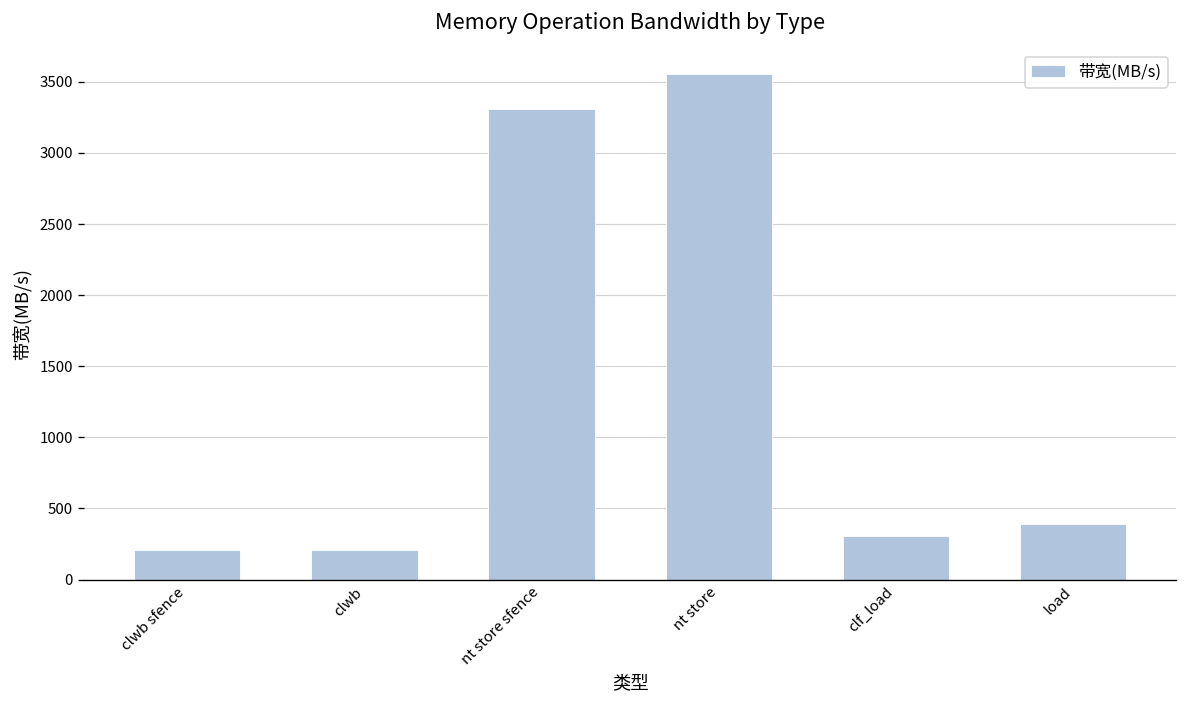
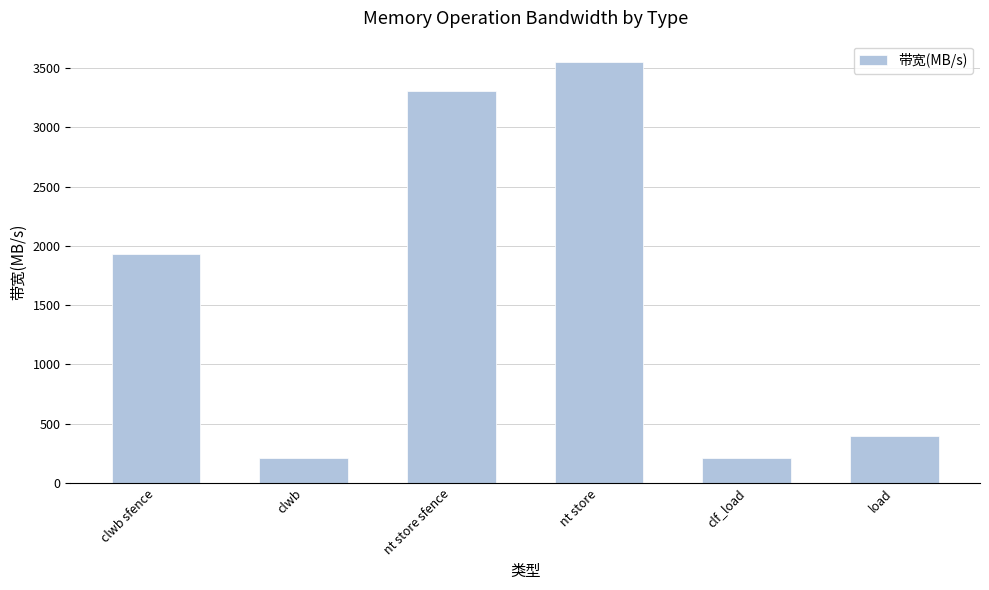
  {
-   "clwb sfence": 210,
+   "clwb sfence": 1930,
    "clwb": 210,
    "nt store sfence": 3310,
    "nt store": 3560,
-   "clf_load": 300,
+   "clf_load": 210,
    "load": 390
  }
